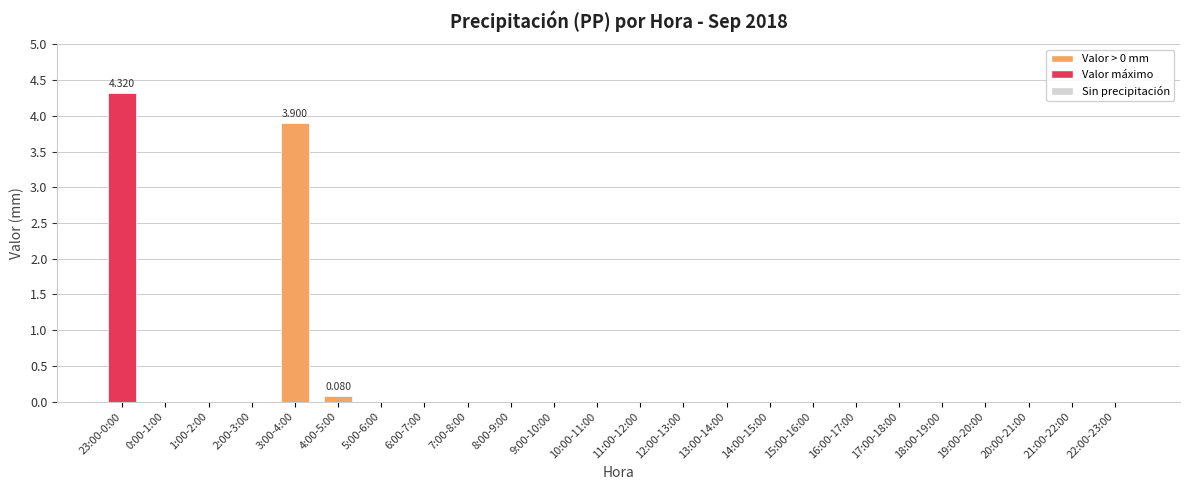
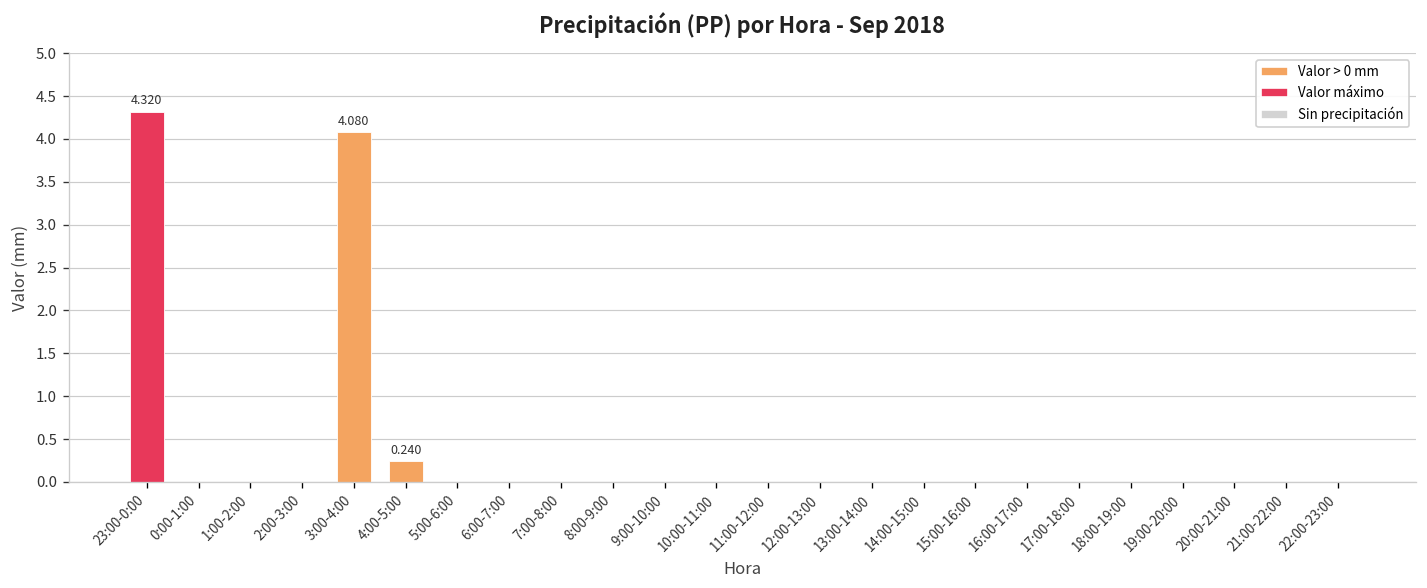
  {
    "23:00-0:00": 4.320,
-   "3:00-4:00": 3.900,
-   "4:00-5:00": 0.080
+   "3:00-4:00": 4.080,
+   "4:00-5:00": 0.240
  }
